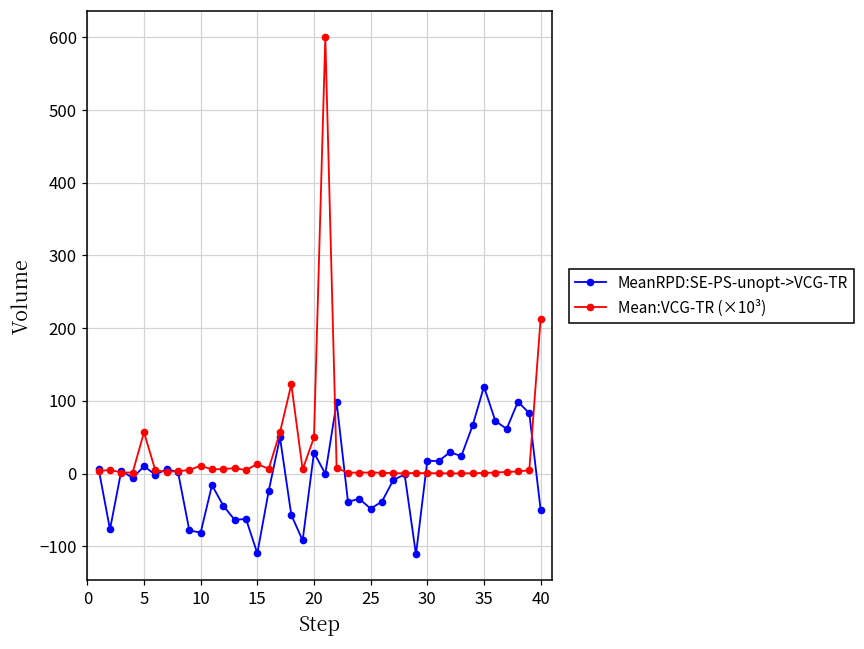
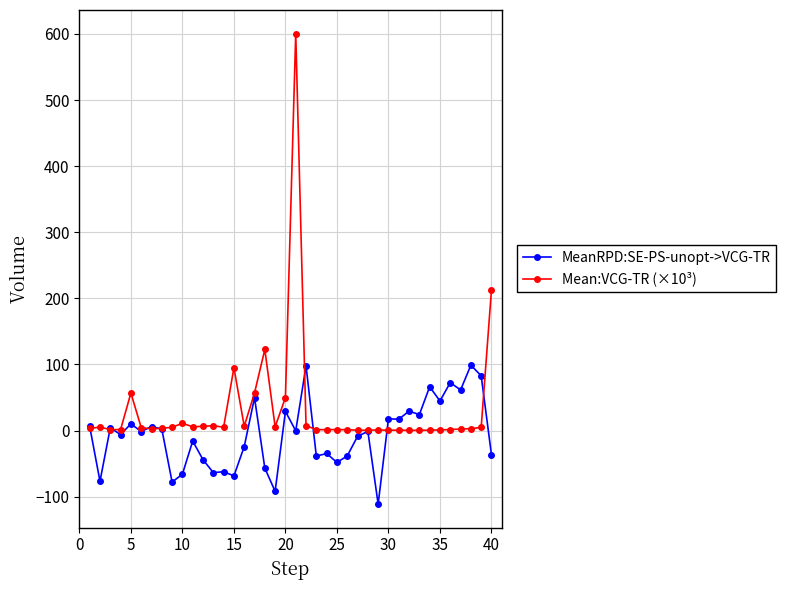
  {
    "MeanRPD:SE-PS-unopt->VCG-TR": {
      "5": 10,
-     "10": -80,
-     "15": -110,
+     "10": -70,
+     "15": -70,
      "20": 30,
      "25": -50,
      "30": 20,
-     "35": 120,
-     "40": -50
+     "35": 40,
+     "40": -40
    },
    "Mean:VCG-TR (×10³)": {
      "5": 60,
      "10": 10,
-     "15": 10,
+     "15": 100,
      "20": 50,
      "25": 0,
      "30": 0,
      "35": 0,
      "40": 210
    }
  }
